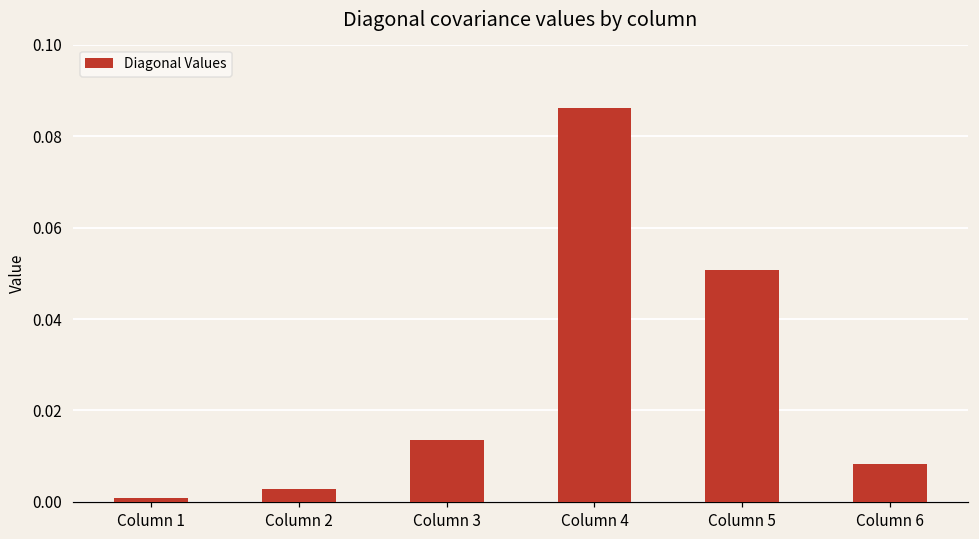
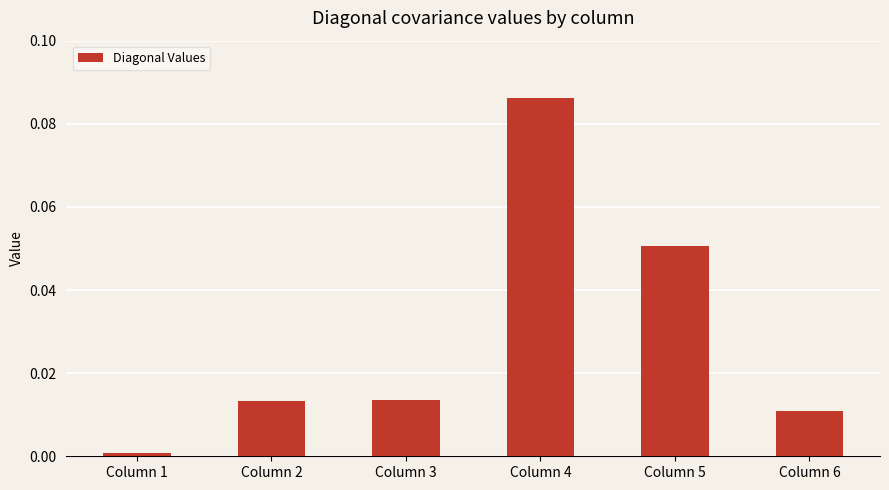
  {
    "Column 1": 0.001,
-   "Column 2": 0.003,
+   "Column 2": 0.013,
    "Column 3": 0.013,
    "Column 4": 0.086,
    "Column 5": 0.051,
-   "Column 6": 0.008
+   "Column 6": 0.011
  }
